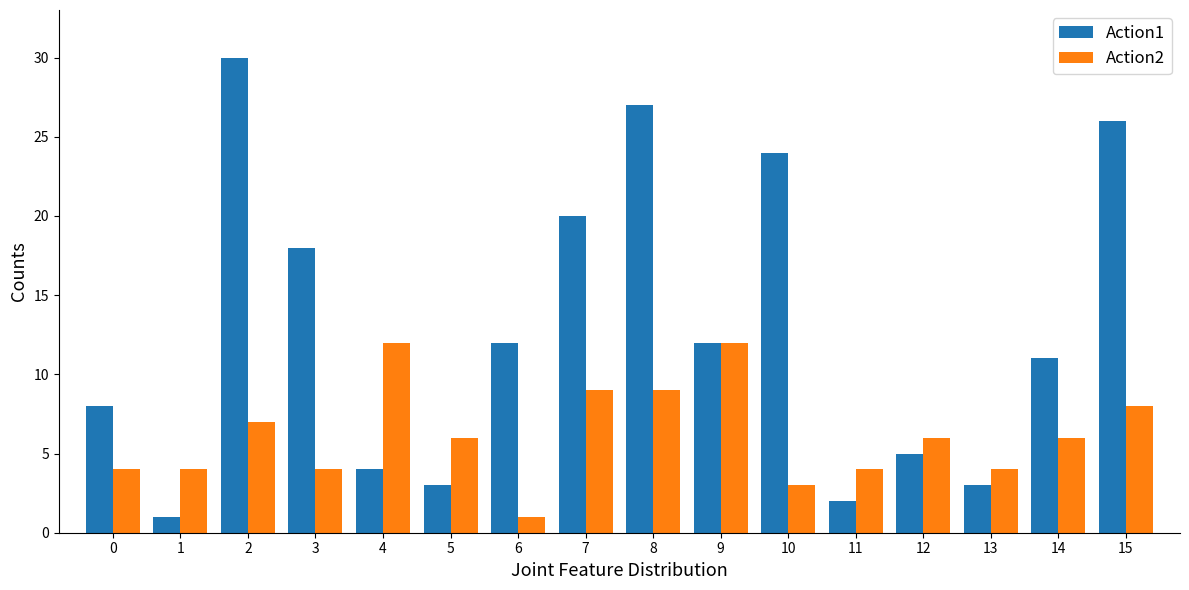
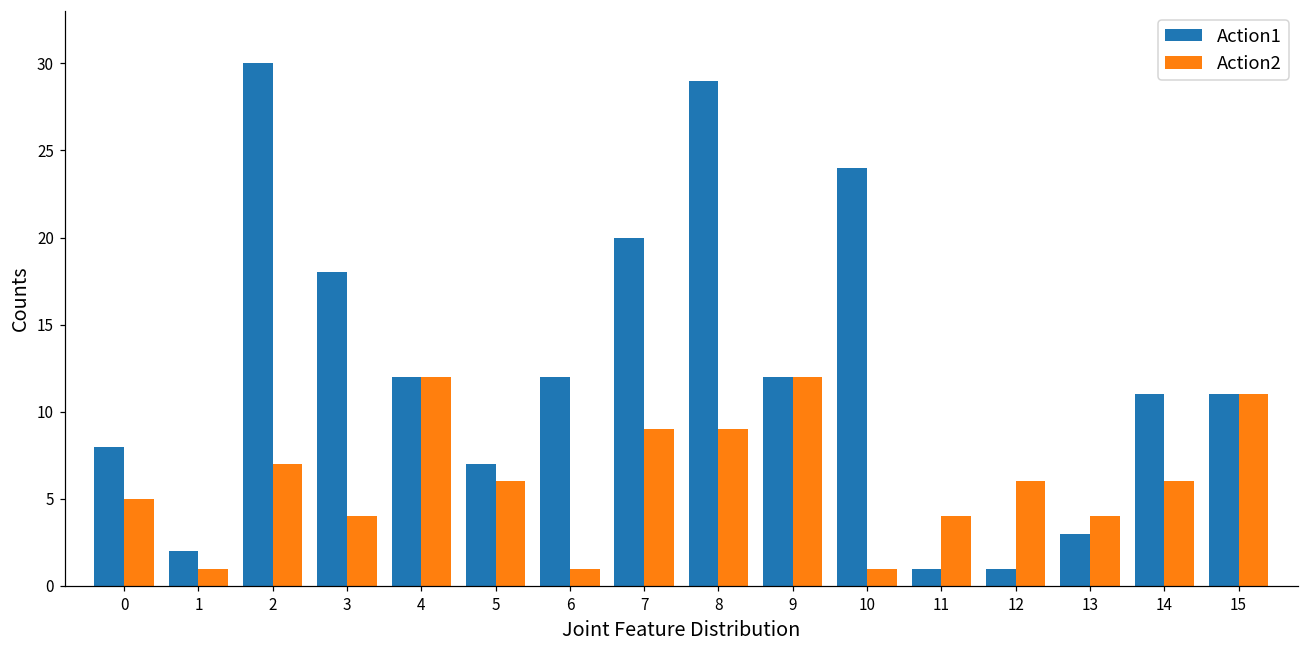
  {
    "Action1": {
      "0": 8,
-     "1": 1,
+     "1": 2,
      "2": 30,
      "3": 18,
-     "4": 4,
-     "5": 3,
+     "4": 12,
+     "5": 7,
      "6": 12,
      "7": 20,
-     "8": 27,
+     "8": 29,
      "9": 12,
      "10": 24,
-     "11": 2,
-     "12": 5,
+     "11": 1,
+     "12": 1,
      "13": 3,
      "14": 11,
-     "15": 26
+     "15": 11
    },
    "Action2": {
-     "0": 4,
-     "1": 4,
+     "0": 5,
+     "1": 1,
      "2": 7,
      "3": 4,
      "4": 12,
      "5": 6,
      "6": 1,
      "7": 9,
      "8": 9,
      "9": 12,
-     "10": 3,
+     "10": 1,
      "11": 4,
      "12": 6,
      "13": 4,
      "14": 6,
-     "15": 8
+     "15": 11
    }
  }
